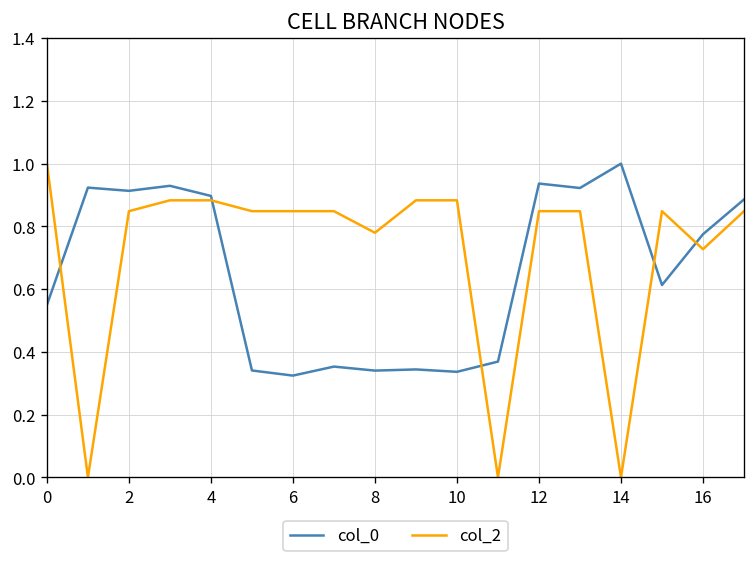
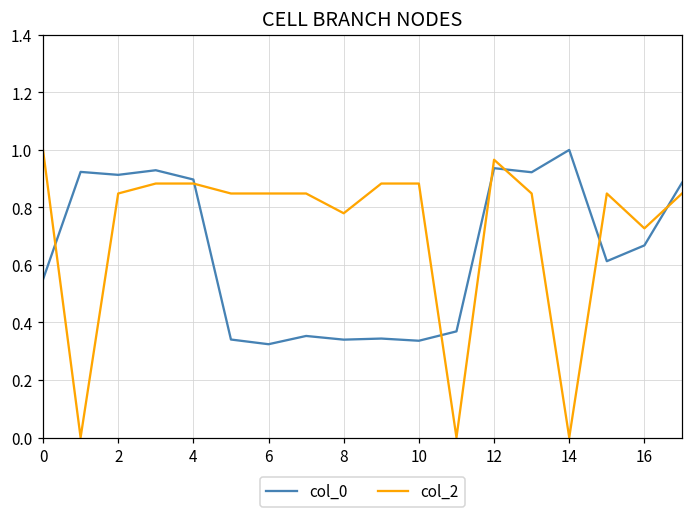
  {
    "col_0": {
      "0": 0.55,
      "2": 0.91,
      "4": 0.90,
      "6": 0.32,
      "8": 0.34,
      "10": 0.34,
      "12": 0.94,
      "14": 1.00,
-     "16": 0.77
+     "16": 0.67
    },
    "col_2": {
      "0": 1.00,
      "2": 0.85,
      "4": 0.88,
      "6": 0.85,
      "8": 0.78,
      "10": 0.88,
-     "12": 0.85,
+     "12": 0.97,
      "14": 0.00,
      "16": 0.73
    }
  }
